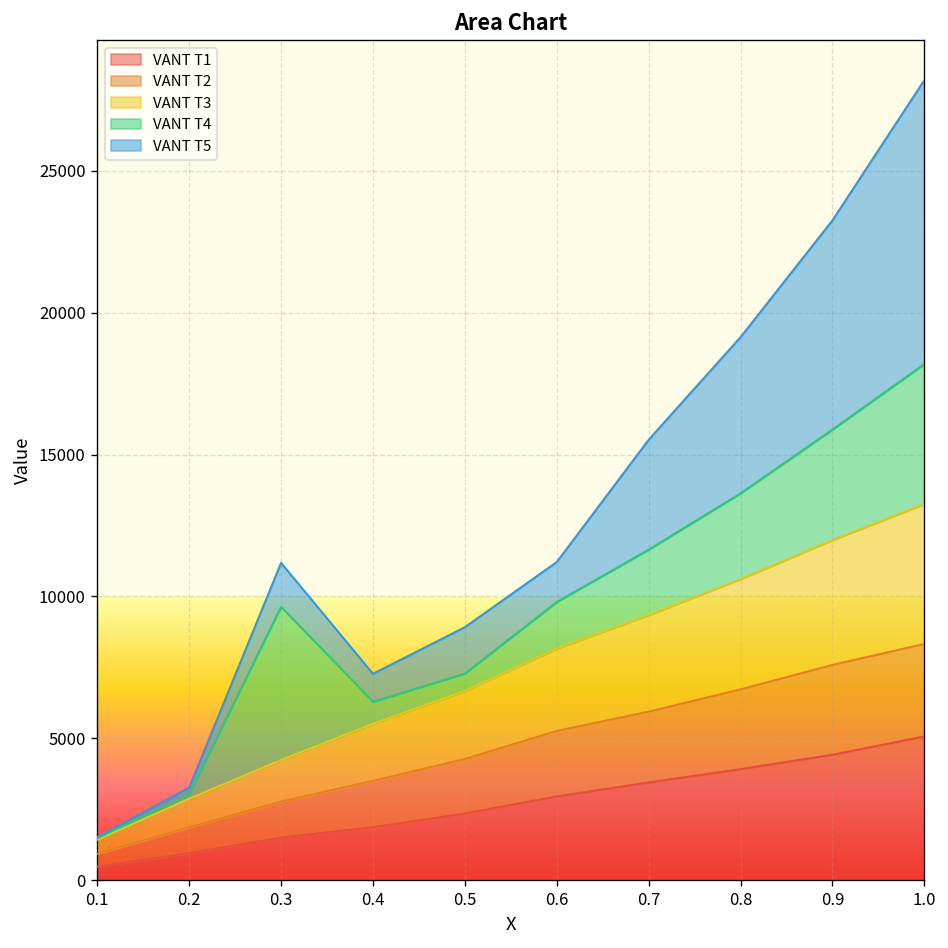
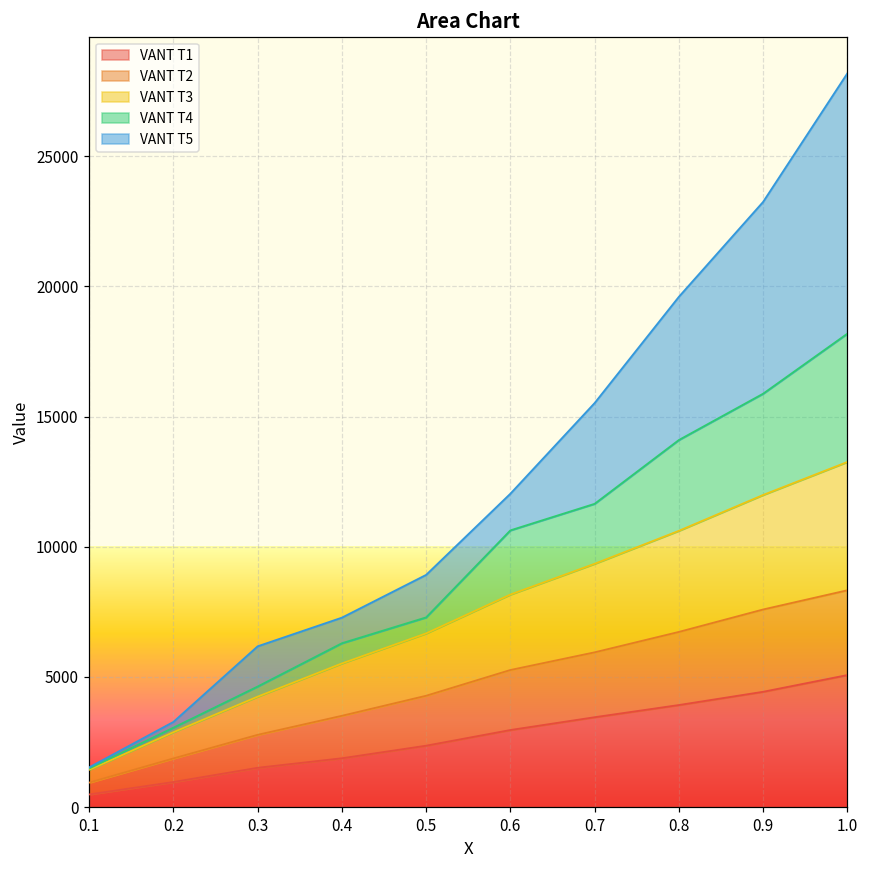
  {
    "VANT T4": {
      "0.2": 200,
-     "0.3": 5400,
+     "0.3": 400,
      "0.4": 800,
      "0.5": 600,
-     "0.6": 1600,
+     "0.6": 2500,
      "0.7": 2300,
-     "0.8": 3000,
+     "0.8": 3500,
      "0.9": 3900,
      "1.0": 4900
    },
    "VANT T5": {
      "0.2": 200,
      "0.3": 1500,
      "0.4": 1000,
      "0.5": 1600,
      "0.6": 1400,
      "0.7": 3900,
      "0.8": 5500,
      "0.9": 7400,
      "1.0": 10000
    }
  }
